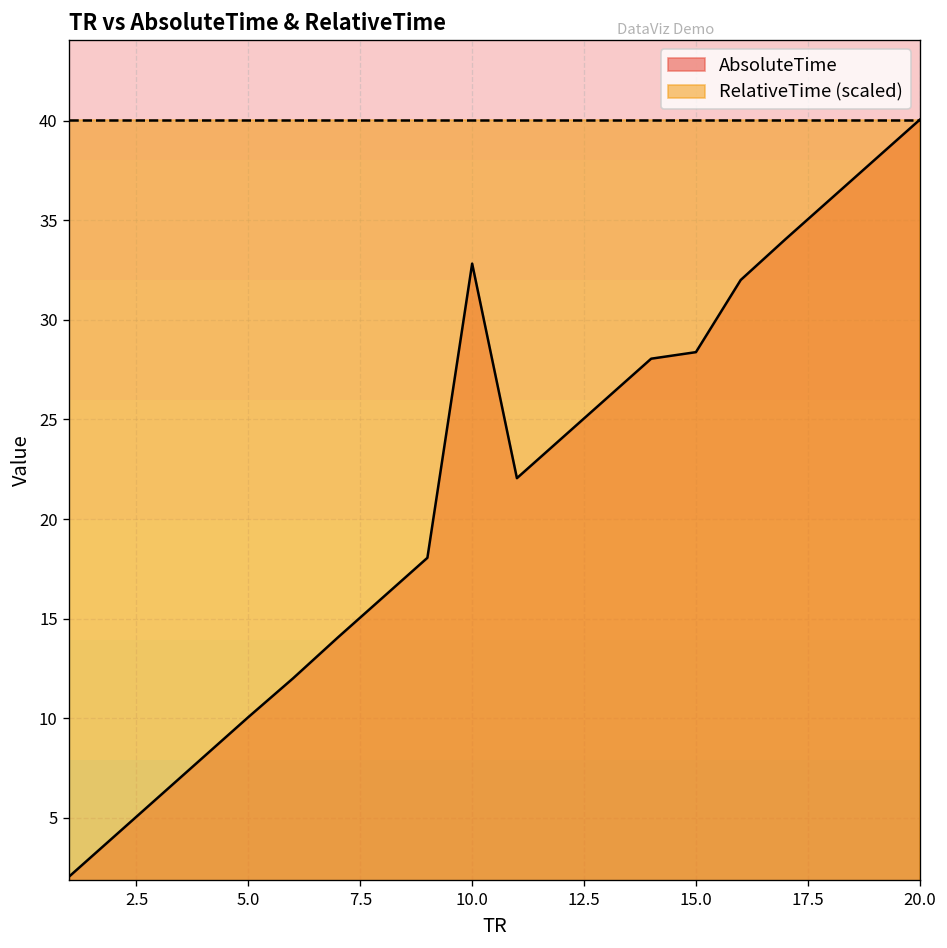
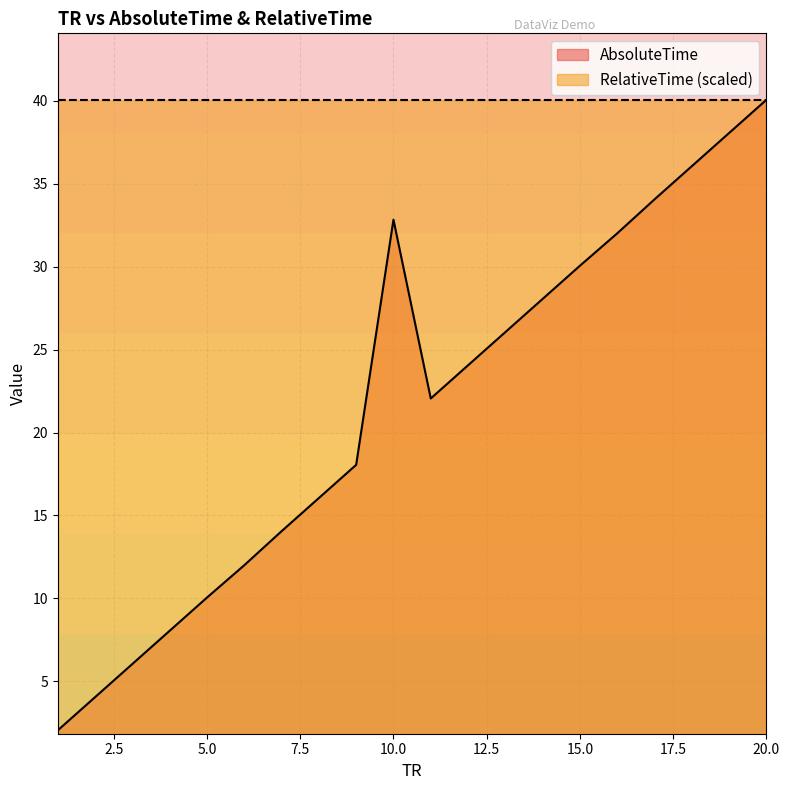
  {
    "AbsoluteTime": {
      "5.0": 10.1,
      "10.0": 32.8,
-     "15.0": 28.4
+     "15.0": 30.1
    },
    "RelativeTime (scaled)": {
      "5.0": 40.1,
      "10.0": 40.1,
      "15.0": 40.1
    }
  }
